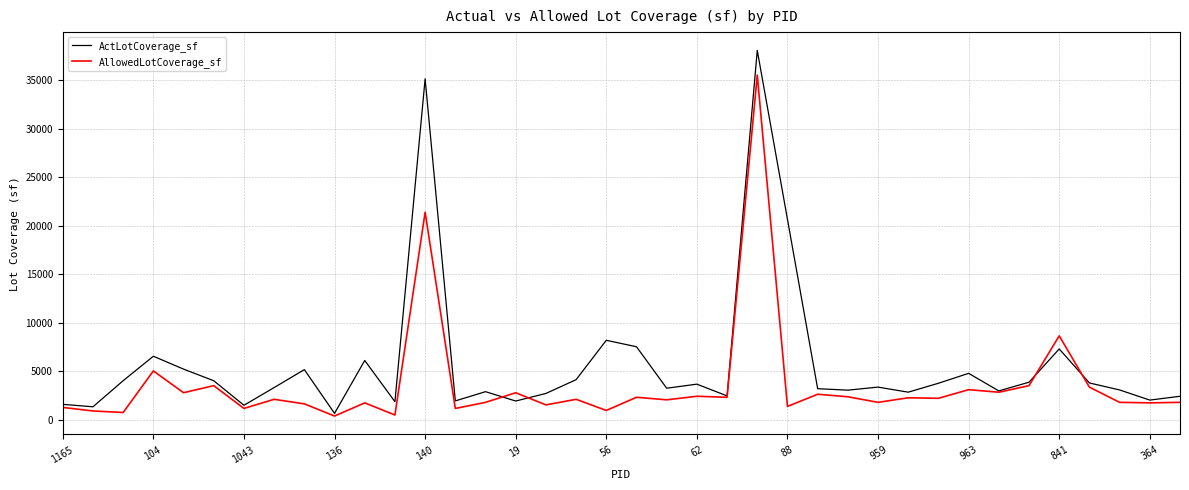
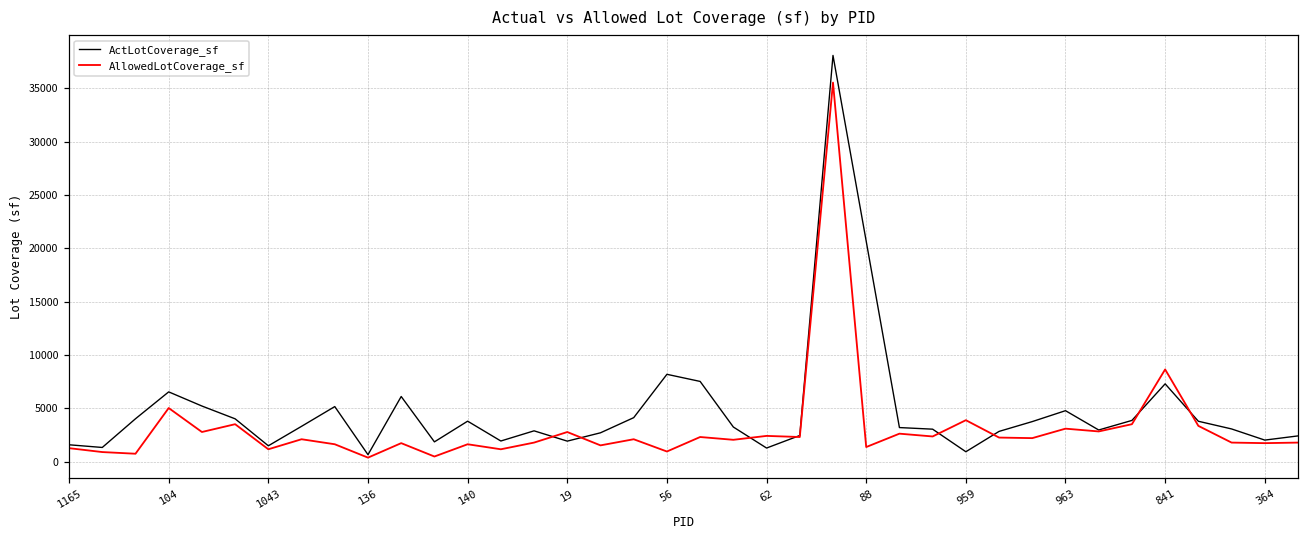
  {
    "ActLotCoverage_sf": {
      "1165": 2000,
      "104": 7000,
      "1043": 1000,
      "136": 1000,
-     "140": 35000,
+     "140": 4000,
      "19": 2000,
      "56": 8000,
-     "62": 4000,
+     "62": 1000,
      "88": 21000,
-     "959": 3000,
+     "959": 1000,
      "963": 5000,
      "841": 7000,
      "364": 2000
    },
    "AllowedLotCoverage_sf": {
      "1165": 1000,
      "104": 5000,
      "1043": 1000,
      "136": 0,
-     "140": 21000,
+     "140": 2000,
      "19": 3000,
      "56": 1000,
      "62": 2000,
      "88": 1000,
-     "959": 2000,
+     "959": 4000,
      "963": 3000,
      "841": 9000,
      "364": 2000
    }
  }
